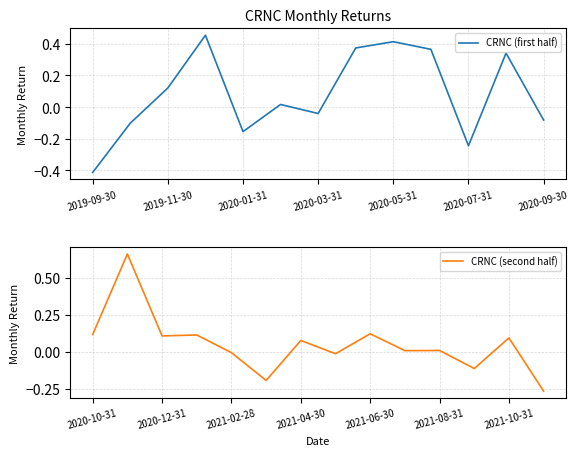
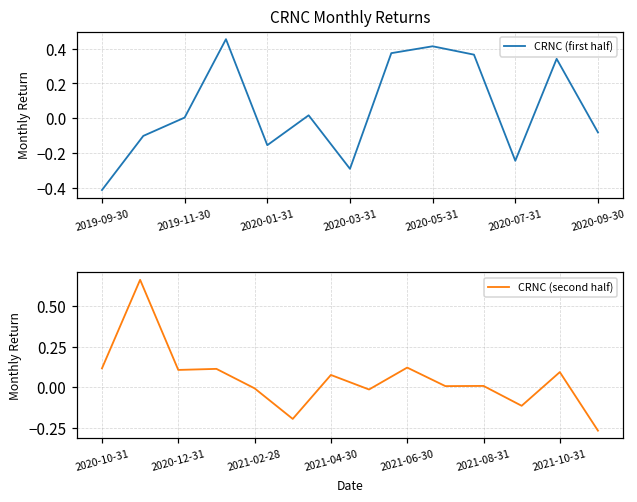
  {
    "CRNC Monthly Returns": {
      "2019-09-30": -0.41,
-     "2019-11-30": 0.12,
+     "2019-11-30": 0.00,
      "2020-01-31": -0.15,
-     "2020-03-31": -0.04,
+     "2020-03-31": -0.29,
      "2020-05-31": 0.41,
      "2020-07-31": -0.24,
      "2020-09-30": -0.08
    }
  }
